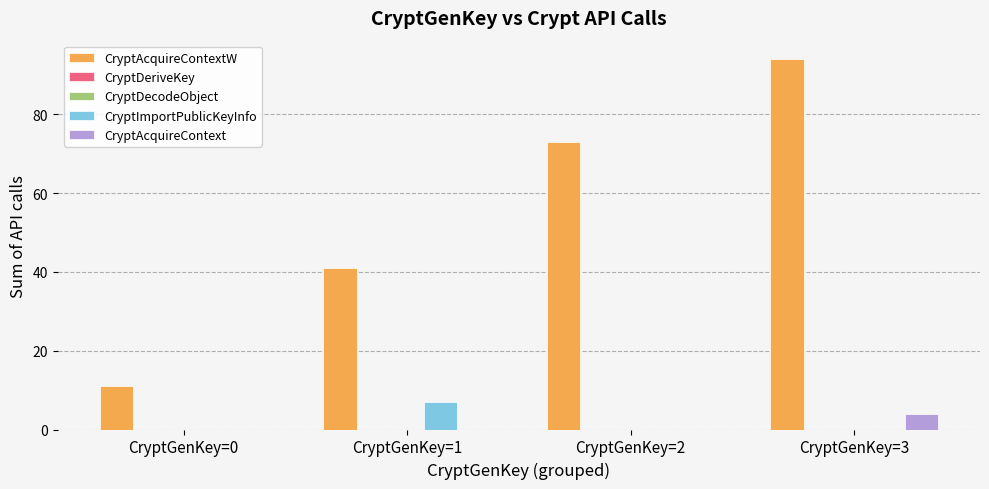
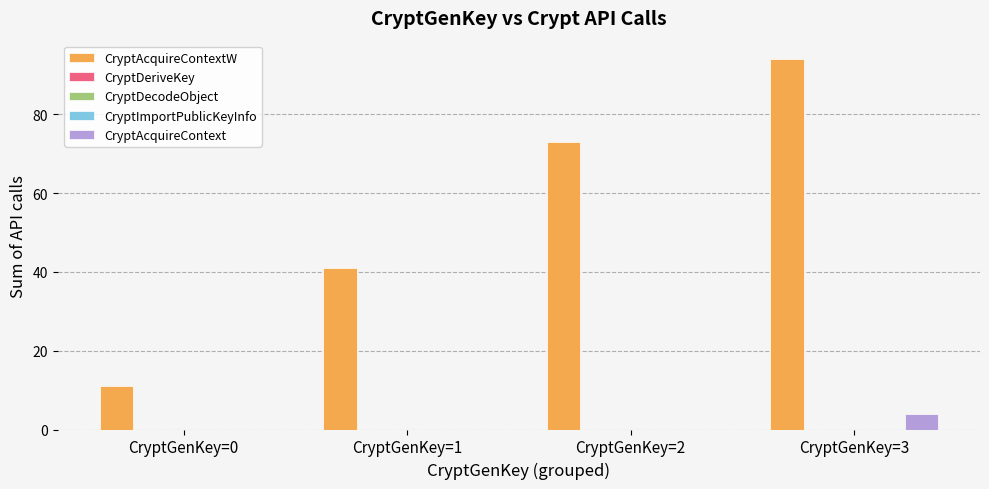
  {
    "CryptAcquireContextW": {
      "CryptGenKey=0": 11,
      "CryptGenKey=1": 41,
      "CryptGenKey=2": 73,
      "CryptGenKey=3": 94
    },
    "CryptDeriveKey": {
      "CryptGenKey=0": 0,
      "CryptGenKey=1": 0,
      "CryptGenKey=2": 0,
      "CryptGenKey=3": 0
    },
    "CryptDecodeObject": {
      "CryptGenKey=0": 0,
      "CryptGenKey=1": 0,
      "CryptGenKey=2": 0,
      "CryptGenKey=3": 0
    },
    "CryptImportPublicKeyInfo": {
      "CryptGenKey=0": 0,
-     "CryptGenKey=1": 7,
+     "CryptGenKey=1": 0,
      "CryptGenKey=2": 0,
      "CryptGenKey=3": 0
    },
    "CryptAcquireContext": {
      "CryptGenKey=0": 0,
      "CryptGenKey=1": 0,
      "CryptGenKey=2": 0,
      "CryptGenKey=3": 4
    }
  }
